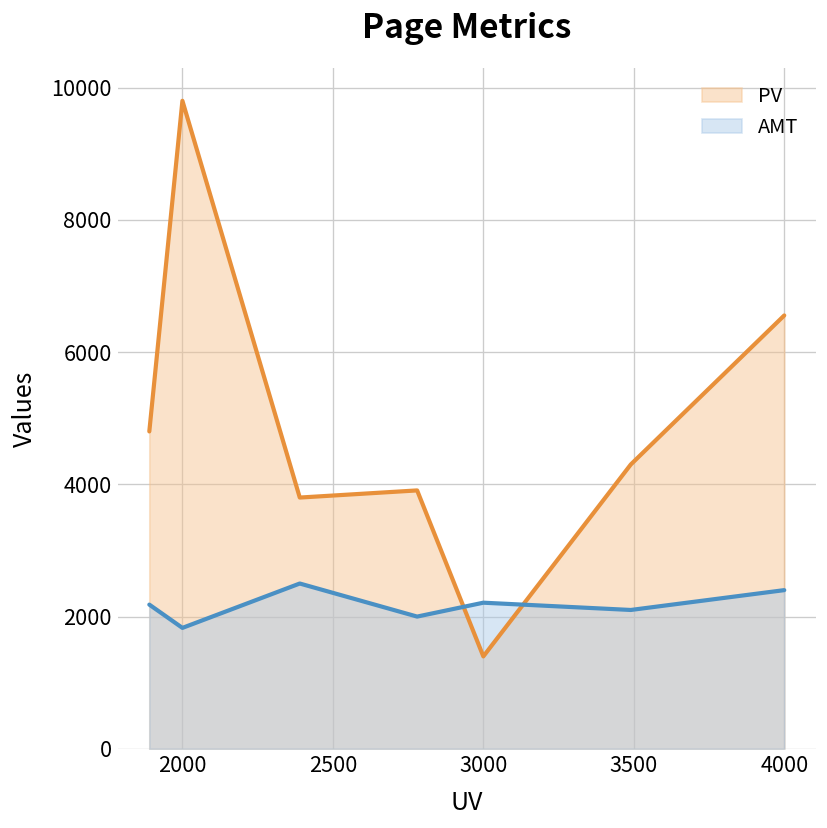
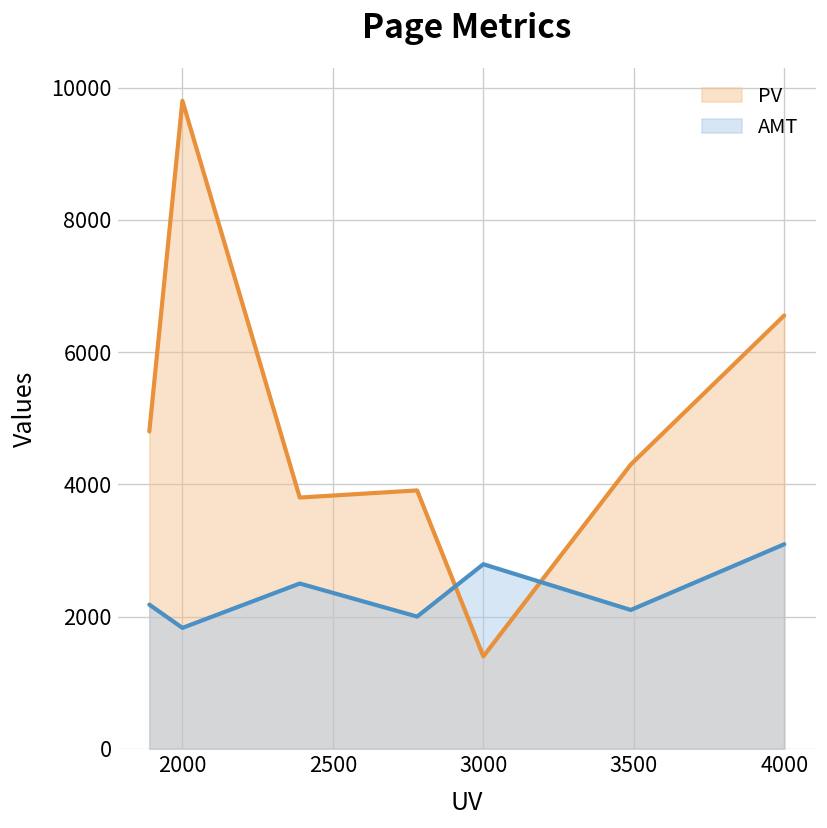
  {
    "PV": {
      "2000": 9800,
      "3000": 1400,
      "4000": 6600
    },
    "AMT": {
      "2000": 1800,
-     "3000": 2200,
-     "4000": 2400
+     "3000": 2800,
+     "4000": 3100
    }
  }
